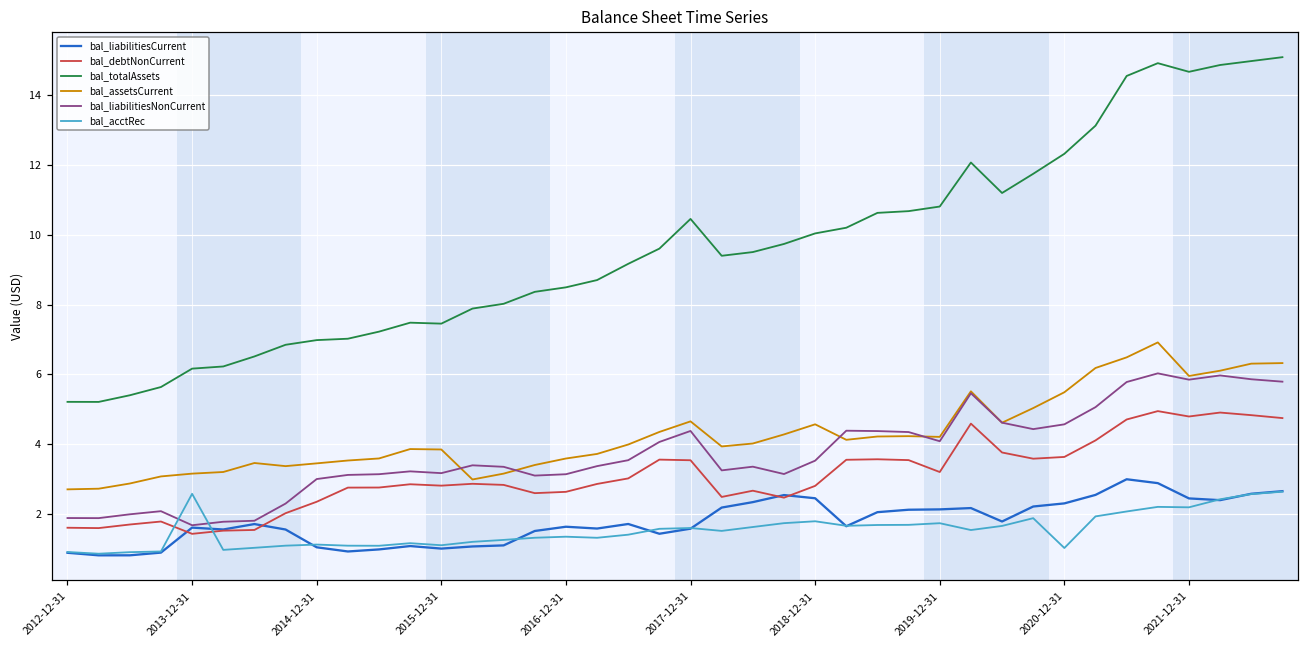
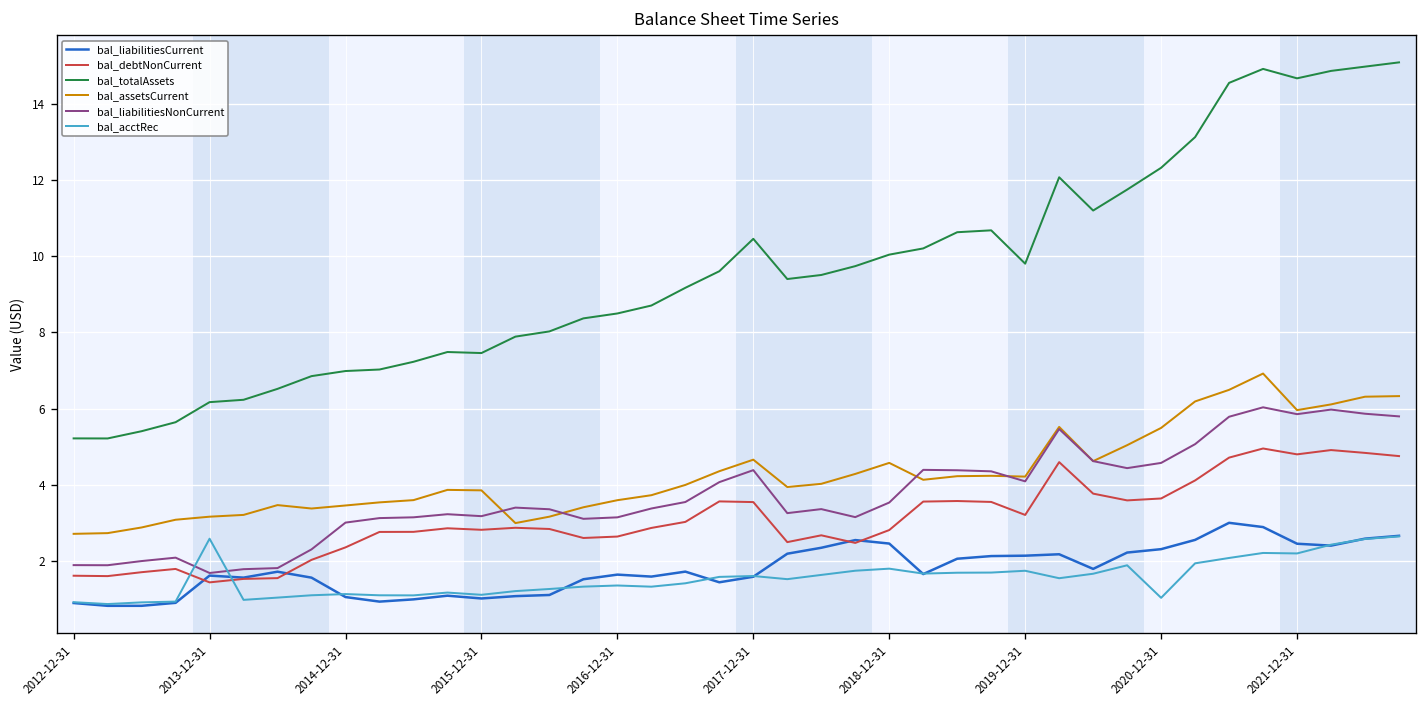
  {
    "bal_liabilitiesCurrent": {
      "2015-12-31": 1.0,
      "2016-12-31": 1.6,
      "2018-12-31": 2.5,
      "2019-12-31": 2.1,
      "2020-12-31": 2.3,
      "2021-12-31": 2.4
    },
    "bal_debtNonCurrent": {
      "2012-12-31": 1.6,
      "2013-12-31": 1.4,
      "2014-12-31": 2.4,
      "2015-12-31": 2.8,
      "2016-12-31": 2.6,
      "2017-12-31": 3.5,
      "2018-12-31": 2.8,
      "2019-12-31": 3.2,
      "2020-12-31": 3.6,
      "2021-12-31": 4.8
    },
    "bal_totalAssets": {
      "2012-12-31": 5.2,
      "2013-12-31": 6.2,
      "2014-12-31": 7.0,
      "2015-12-31": 7.5,
      "2016-12-31": 8.5,
      "2017-12-31": 10.5,
      "2018-12-31": 10.0,
-     "2019-12-31": 10.8,
+     "2019-12-31": 9.8,
      "2020-12-31": 12.3,
      "2021-12-31": 14.7
    },
    "bal_assetsCurrent": {
      "2012-12-31": 2.7,
      "2013-12-31": 3.2,
      "2014-12-31": 3.5,
      "2015-12-31": 3.9,
      "2016-12-31": 3.6,
      "2017-12-31": 4.7,
      "2018-12-31": 4.6,
      "2019-12-31": 4.2,
      "2020-12-31": 5.5,
      "2021-12-31": 6.0
    },
    "bal_liabilitiesNonCurrent": {
      "2012-12-31": 1.9,
      "2014-12-31": 3.0,
      "2015-12-31": 3.2,
      "2016-12-31": 3.1,
      "2017-12-31": 4.4,
      "2018-12-31": 3.5,
      "2019-12-31": 4.1,
      "2020-12-31": 4.6,
      "2021-12-31": 5.9
    },
    "bal_acctRec": {
      "2013-12-31": 2.6,
      "2015-12-31": 1.1,
      "2016-12-31": 1.3,
      "2018-12-31": 1.8,
      "2019-12-31": 1.7,
      "2020-12-31": 1.0,
      "2021-12-31": 2.2
    }
  }
